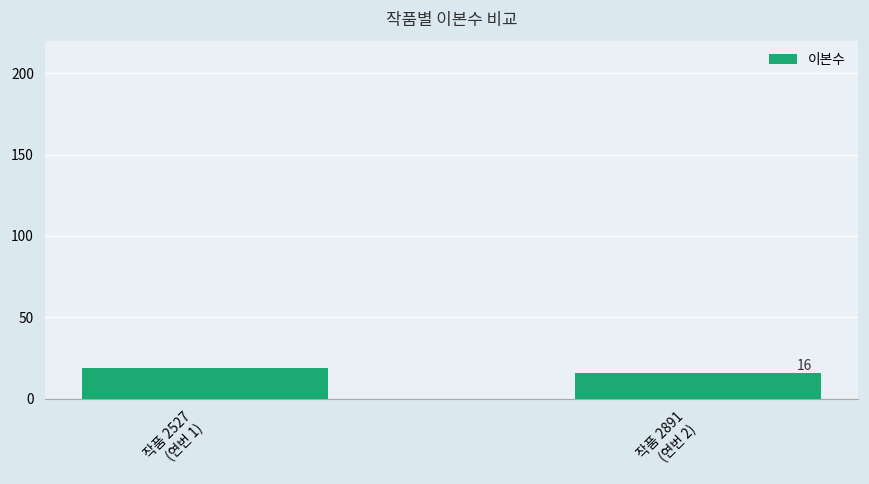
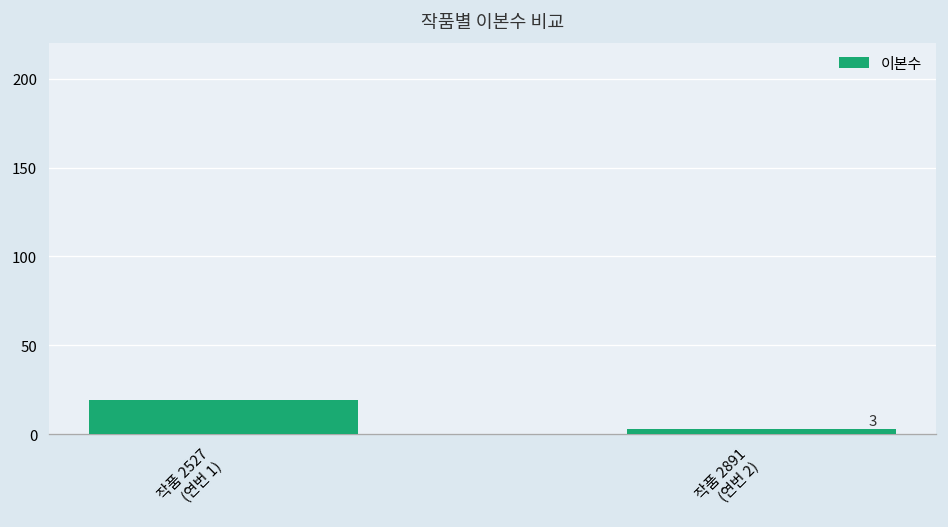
  {
-   "작품 2891 (연번 2)": 16
+   "작품 2891 (연번 2)": 3
  }
